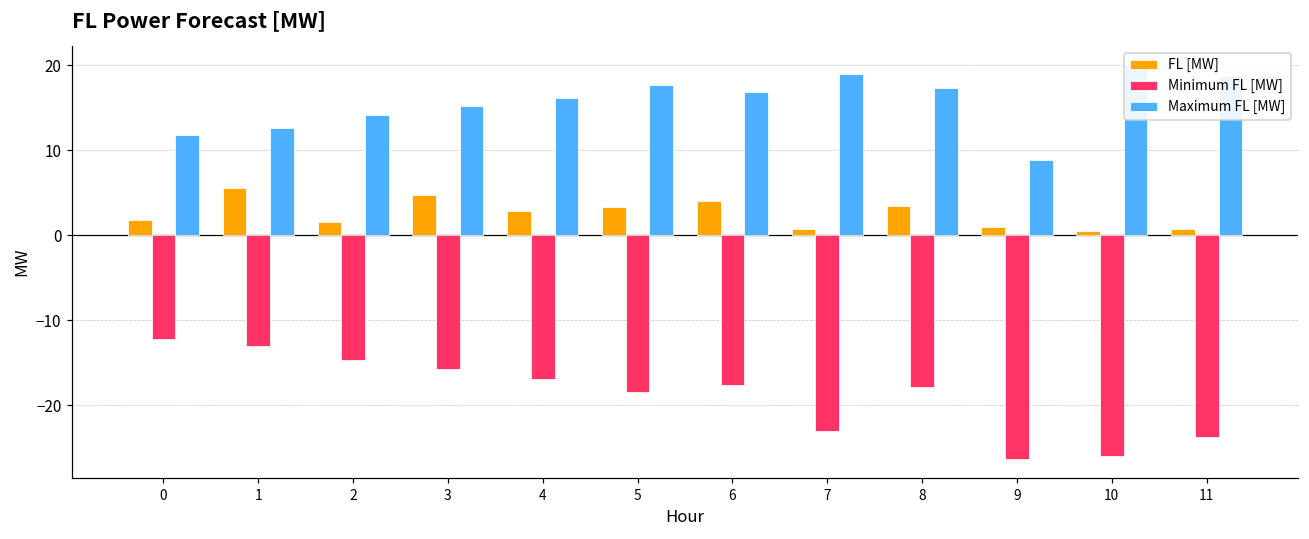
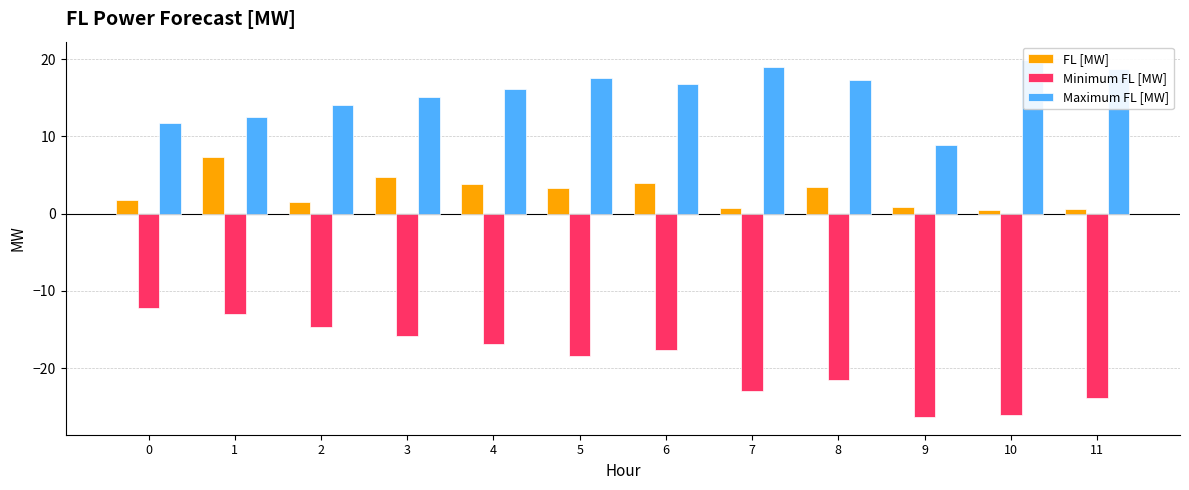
  {
    "FL [MW]": {
      "0": 2,
-     "1": 6,
+     "1": 7,
      "2": 2,
      "3": 5,
-     "4": 3,
+     "4": 4,
      "5": 3,
      "6": 4,
      "7": 1,
      "8": 3,
      "9": 1,
      "10": 1,
      "11": 1
    },
    "Minimum FL [MW]": {
      "0": -12,
      "1": -13,
      "2": -15,
      "3": -16,
      "4": -17,
      "5": -18,
      "6": -18,
      "7": -23,
-     "8": -18,
+     "8": -22,
      "9": -26,
      "10": -26,
      "11": -24
    },
    "Maximum FL [MW]": {
      "0": 12,
      "1": 13,
      "2": 14,
      "3": 15,
      "4": 16,
      "5": 18,
      "6": 17,
      "7": 19,
      "8": 17,
      "9": 9
    }
  }
